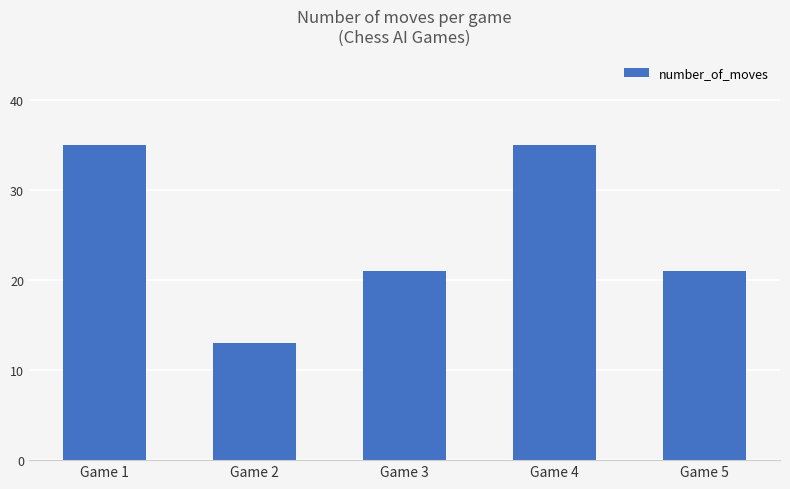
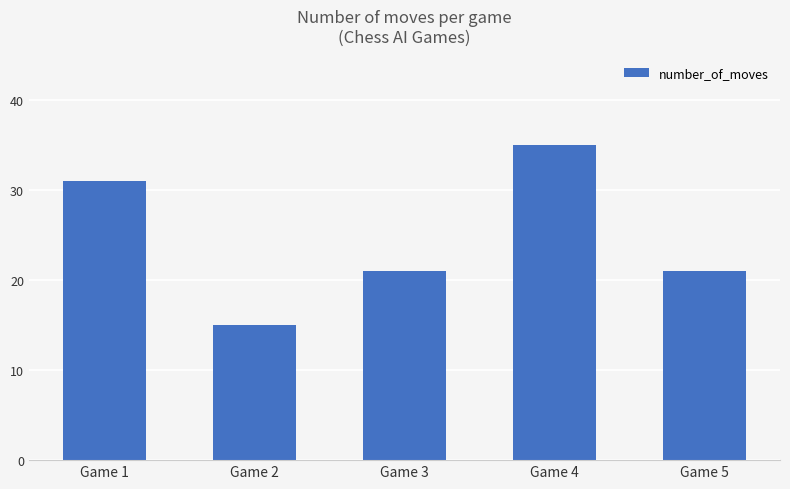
  {
-   "Game 1": 35,
-   "Game 2": 13,
+   "Game 1": 31,
+   "Game 2": 15,
    "Game 3": 21,
    "Game 4": 35,
    "Game 5": 21
  }
